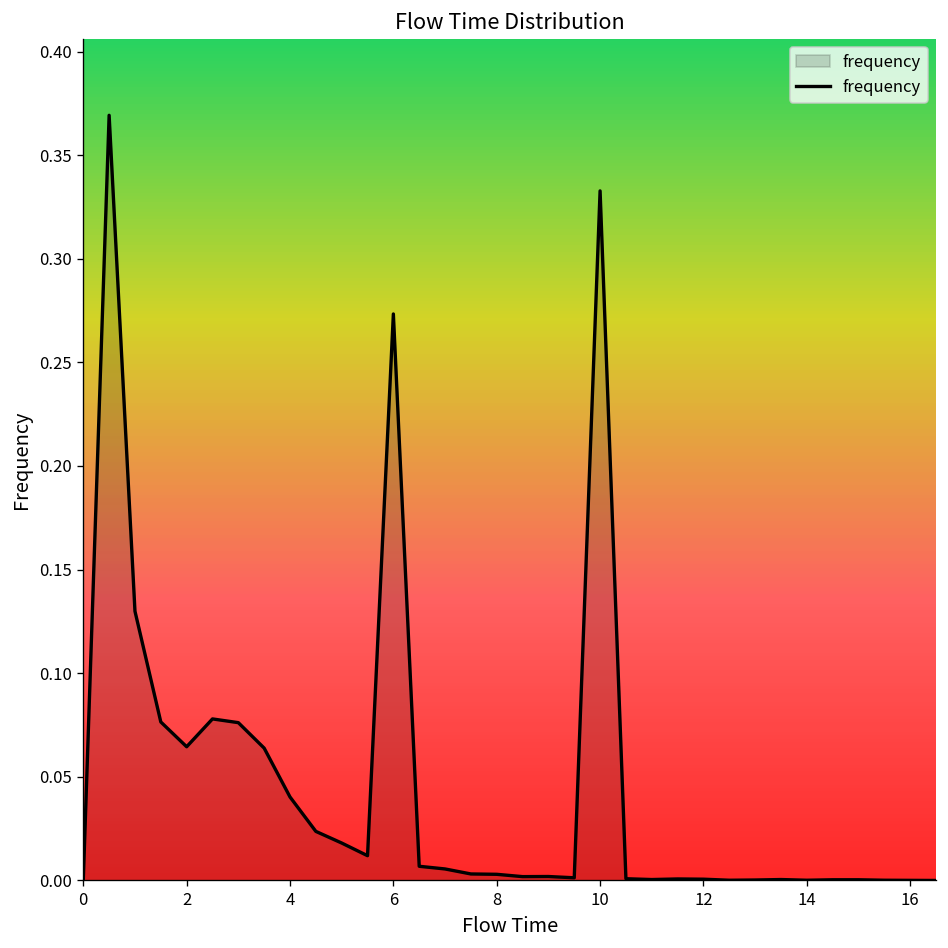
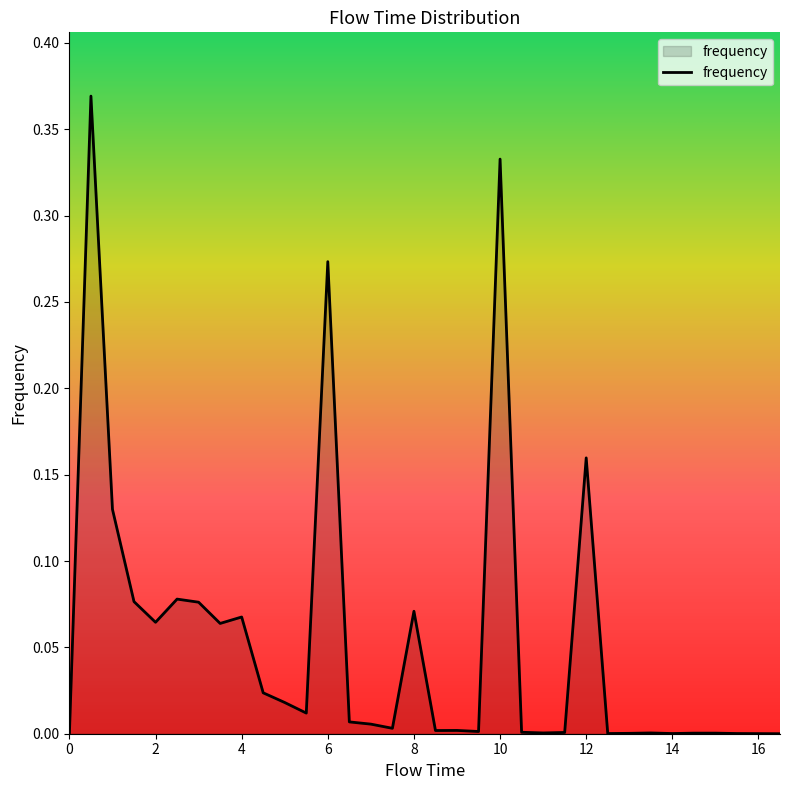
  {
    "0": 0.000,
    "2": 0.065,
-   "4": 0.040,
+   "4": 0.068,
    "6": 0.273,
-   "8": 0.003,
+   "8": 0.071,
    "10": 0.333,
-   "12": 0.001,
+   "12": 0.160,
    "14": 0.000,
    "16": 0.000
  }
